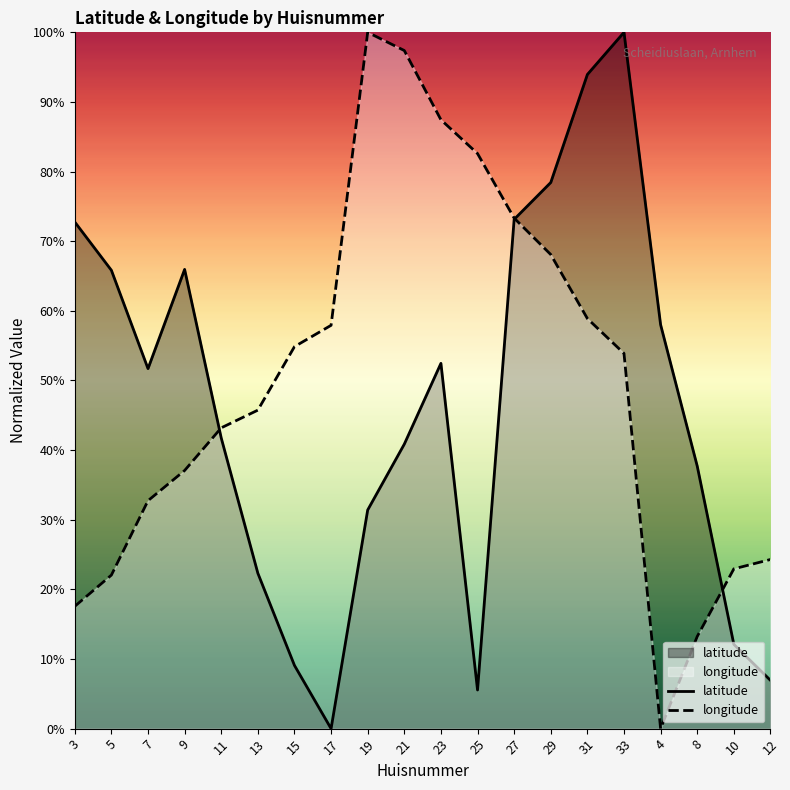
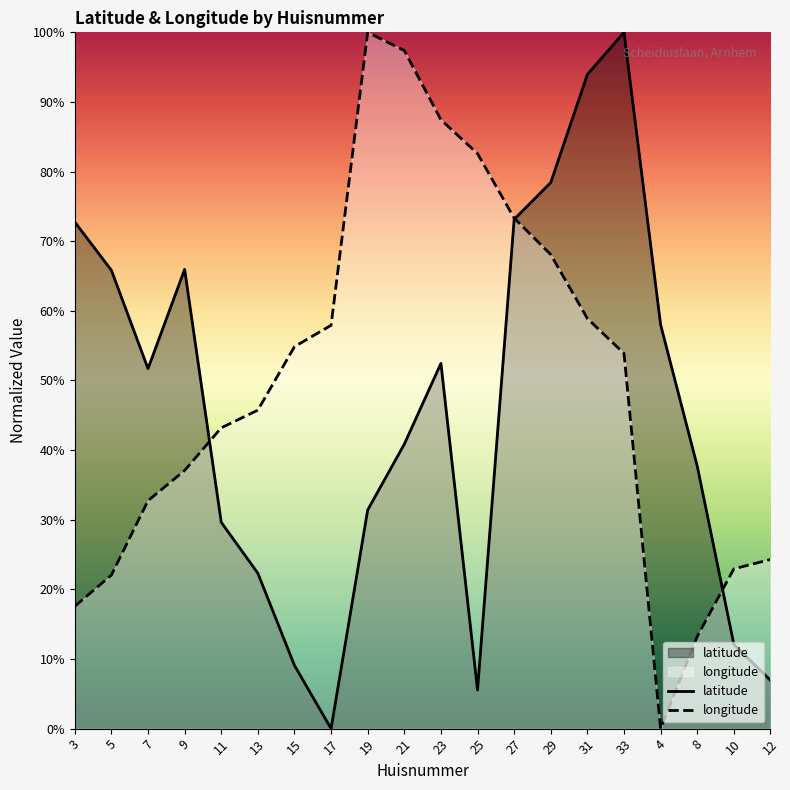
  {
    "latitude": {
      "3": "73%",
      "5": "66%",
      "7": "52%",
      "9": "66%",
-     "11": "42%",
+     "11": "30%",
      "13": "22%",
      "15": "9%",
      "17": "0%",
      "19": "31%",
      "21": "41%",
      "23": "52%",
      "25": "6%",
      "29": "78%",
      "31": "94%",
      "33": "100%",
      "4": "58%",
      "8": "38%",
      "12": "7%"
    }
  }
